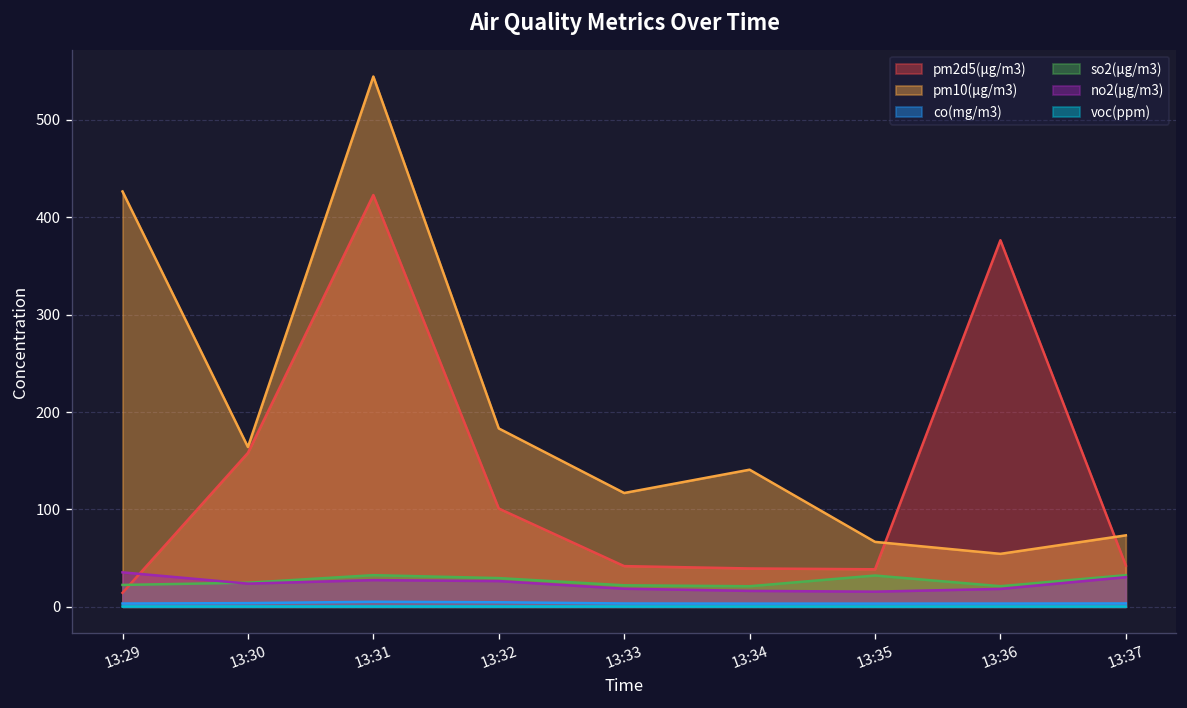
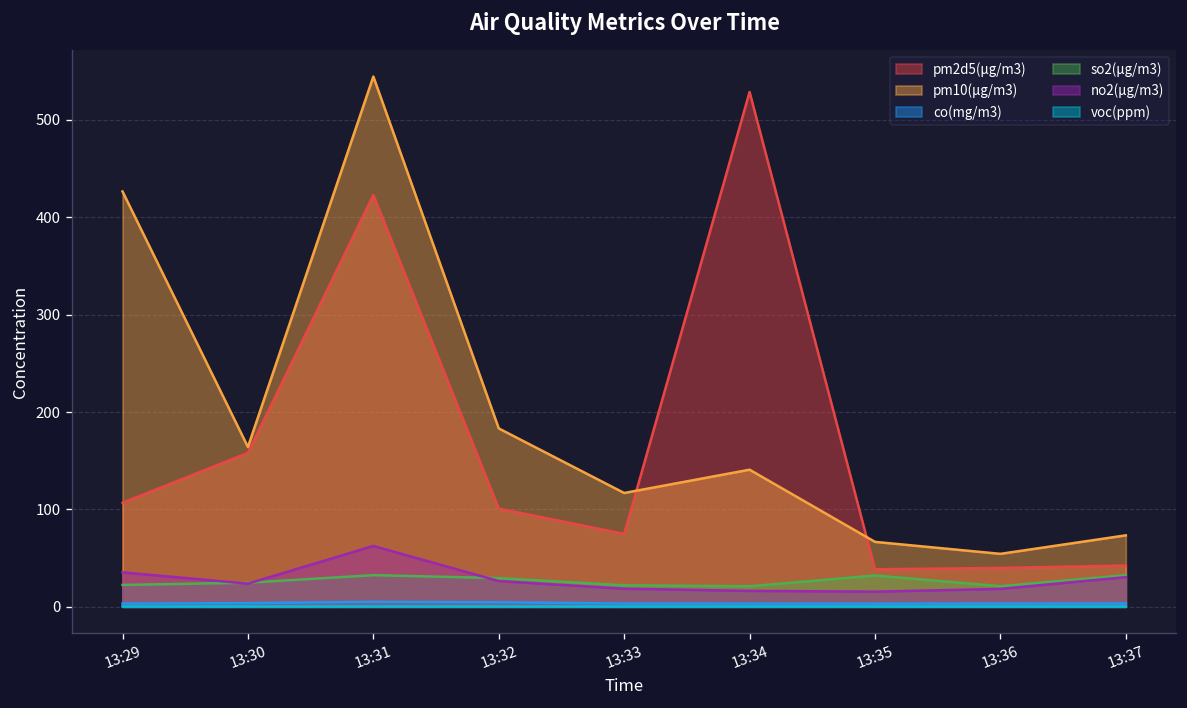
  {
    "pm2d5(μg/m3)": {
-     "13:29": 10,
+     "13:29": 110,
      "13:30": 160,
      "13:31": 420,
      "13:32": 100,
-     "13:33": 40,
-     "13:34": 40,
+     "13:33": 70,
+     "13:34": 530,
      "13:35": 40,
-     "13:36": 380,
+     "13:36": 40,
      "13:37": 40
    },
    "pm10(μg/m3)": {
      "13:29": 430,
      "13:30": 160,
      "13:31": 540,
      "13:32": 180,
      "13:33": 120,
      "13:34": 140,
      "13:35": 70,
      "13:36": 50,
      "13:37": 70
    },
    "so2(μg/m3)": {
      "13:29": 20,
      "13:31": 30,
      "13:33": 20,
      "13:34": 20,
      "13:35": 30
    },
    "no2(μg/m3)": {
      "13:29": 40,
-     "13:31": 30,
+     "13:31": 60,
      "13:33": 20,
      "13:34": 20,
      "13:35": 20
    }
  }
